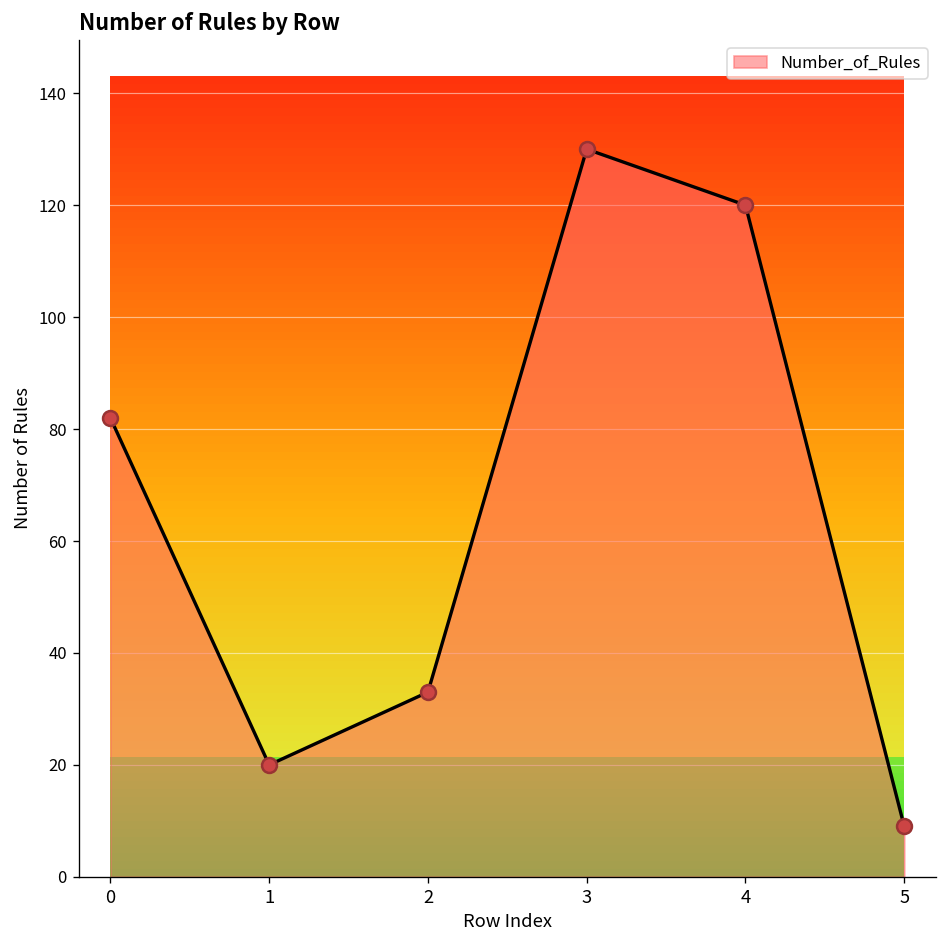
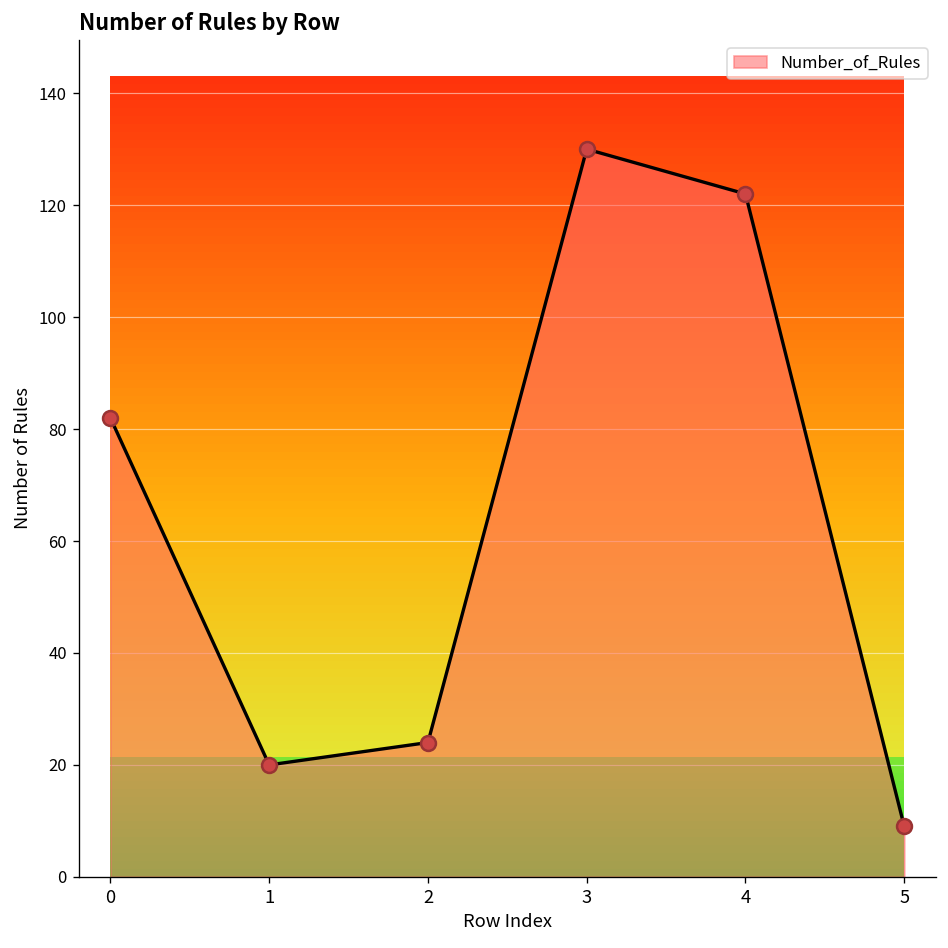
  {
    "0": 82,
    "1": 20,
-   "2": 33,
+   "2": 24,
    "3": 130,
-   "4": 120,
+   "4": 122,
    "5": 9
  }
